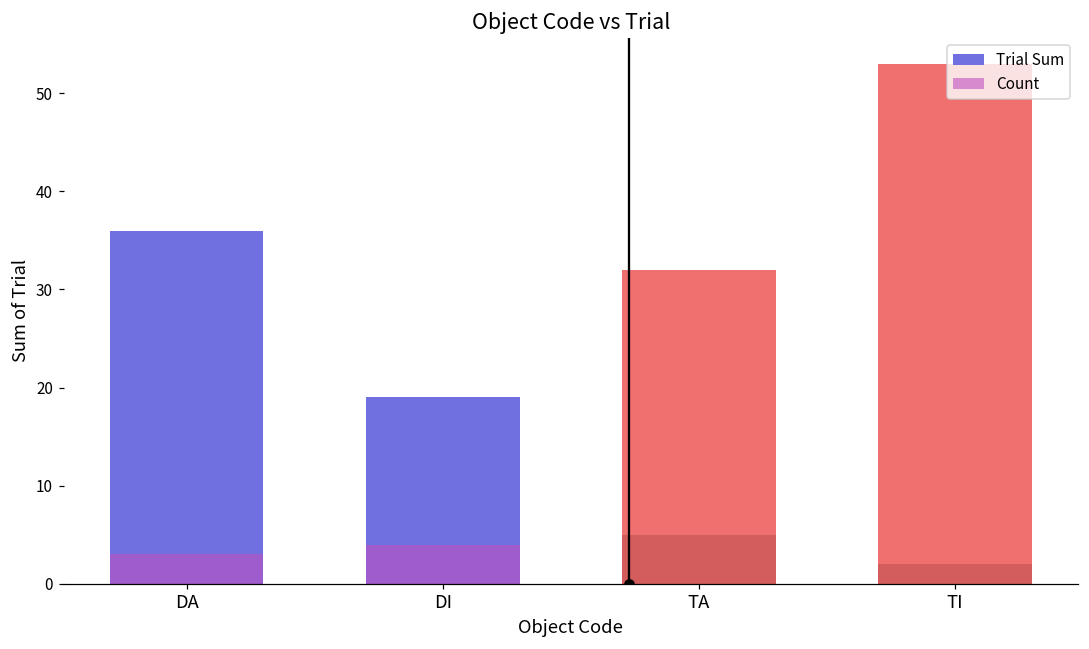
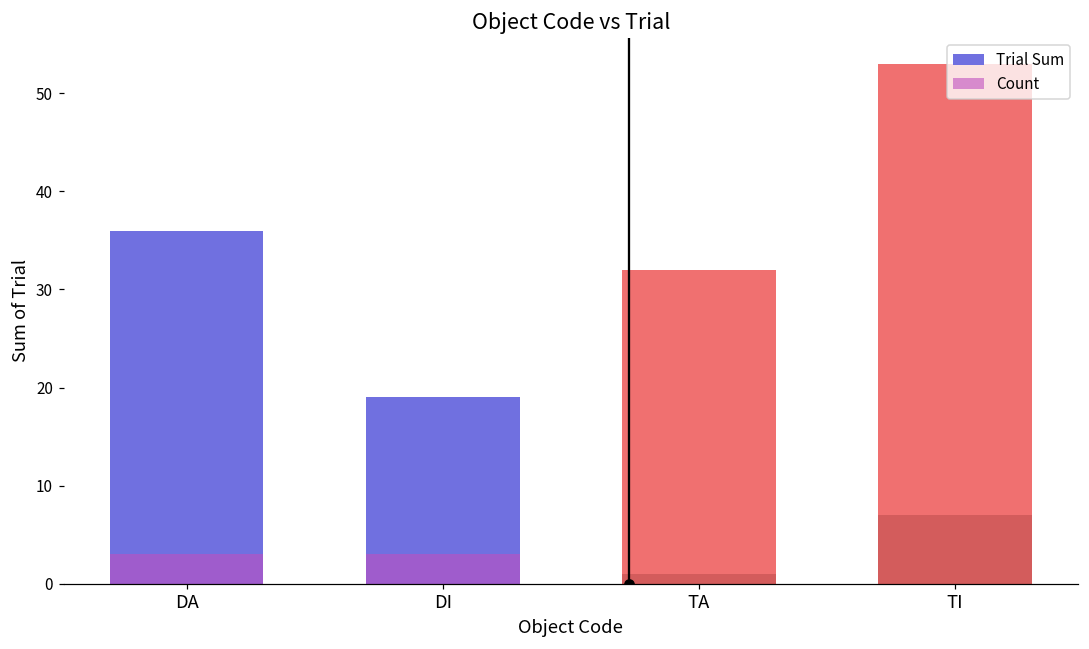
  {
    "Trial Sum": {
      "DA": 36,
      "DI": 19,
      "TA": 32
    },
    "Count": {
-     "DI": 4,
-     "TA": 5,
-     "TI": 2
+     "DI": 3,
+     "TA": 1,
+     "TI": 7
    }
  }
